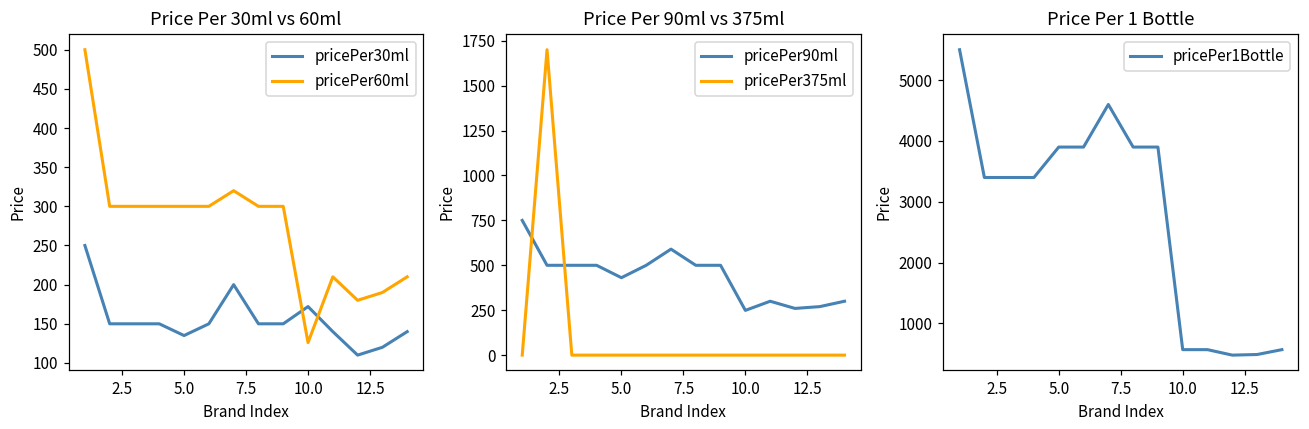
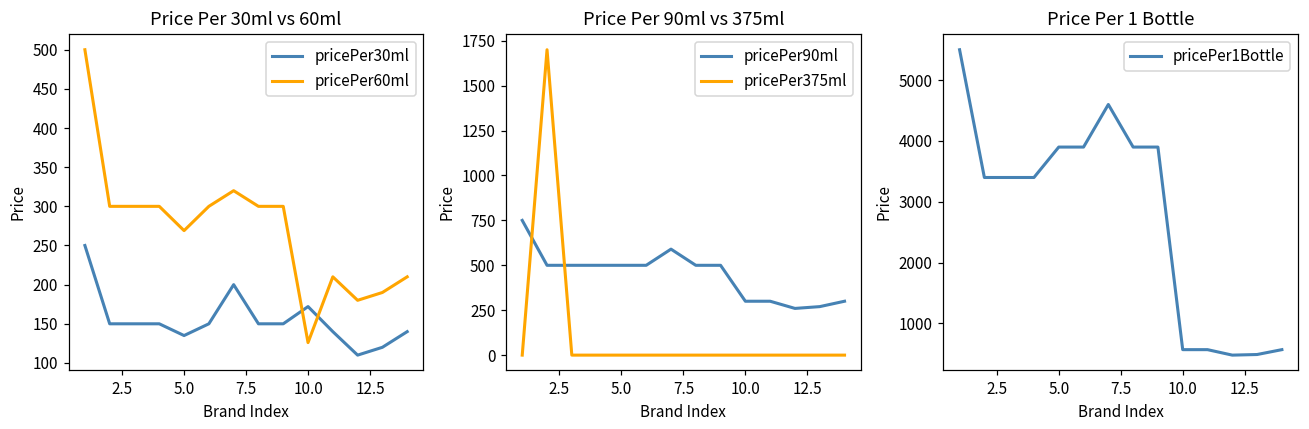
  {
    "Price Per 30ml vs 60ml": {
      "pricePer30ml": {
        "5.0": 140,
        "10.0": 170
      },
      "pricePer60ml": {
-       "5.0": 300,
+       "5.0": 270,
        "10.0": 130
      }
    },
    "Price Per 90ml vs 375ml": {
      "pricePer90ml": {
-       "5.0": 430,
-       "10.0": 250
+       "5.0": 500,
+       "10.0": 300
      },
      "pricePer375ml": {
        "5.0": 0,
        "10.0": 0
      }
    },
    "Price Per 1 Bottle": {
      "5.0": 3900,
      "10.0": 600
    }
  }
